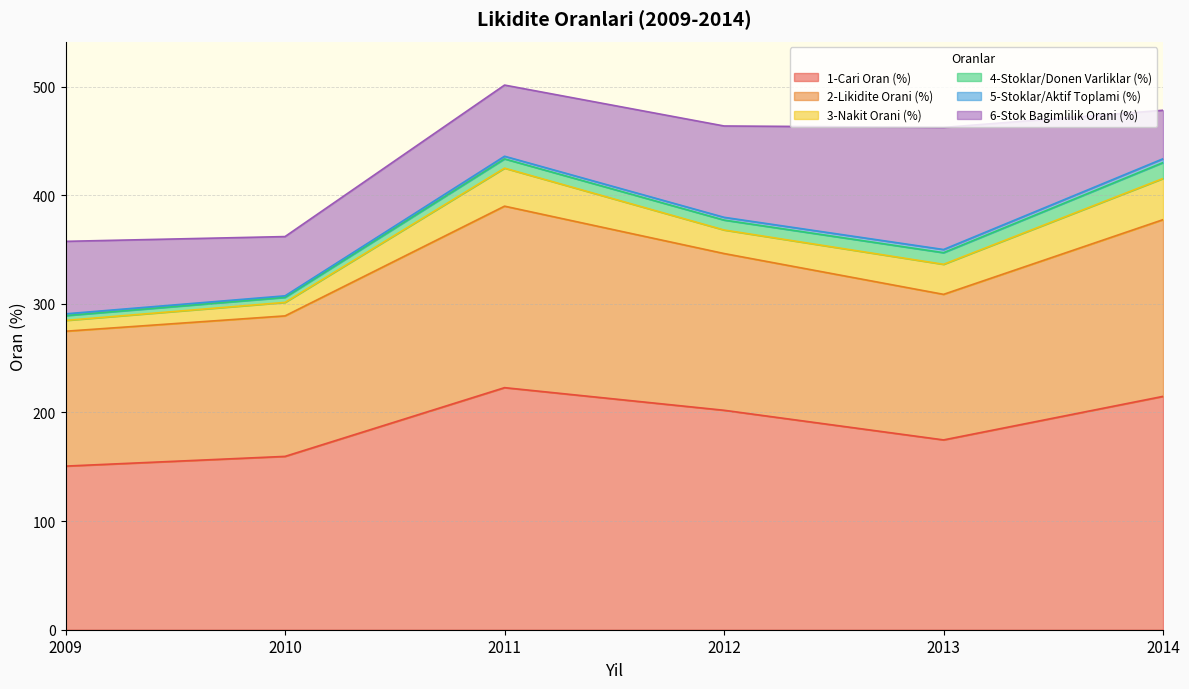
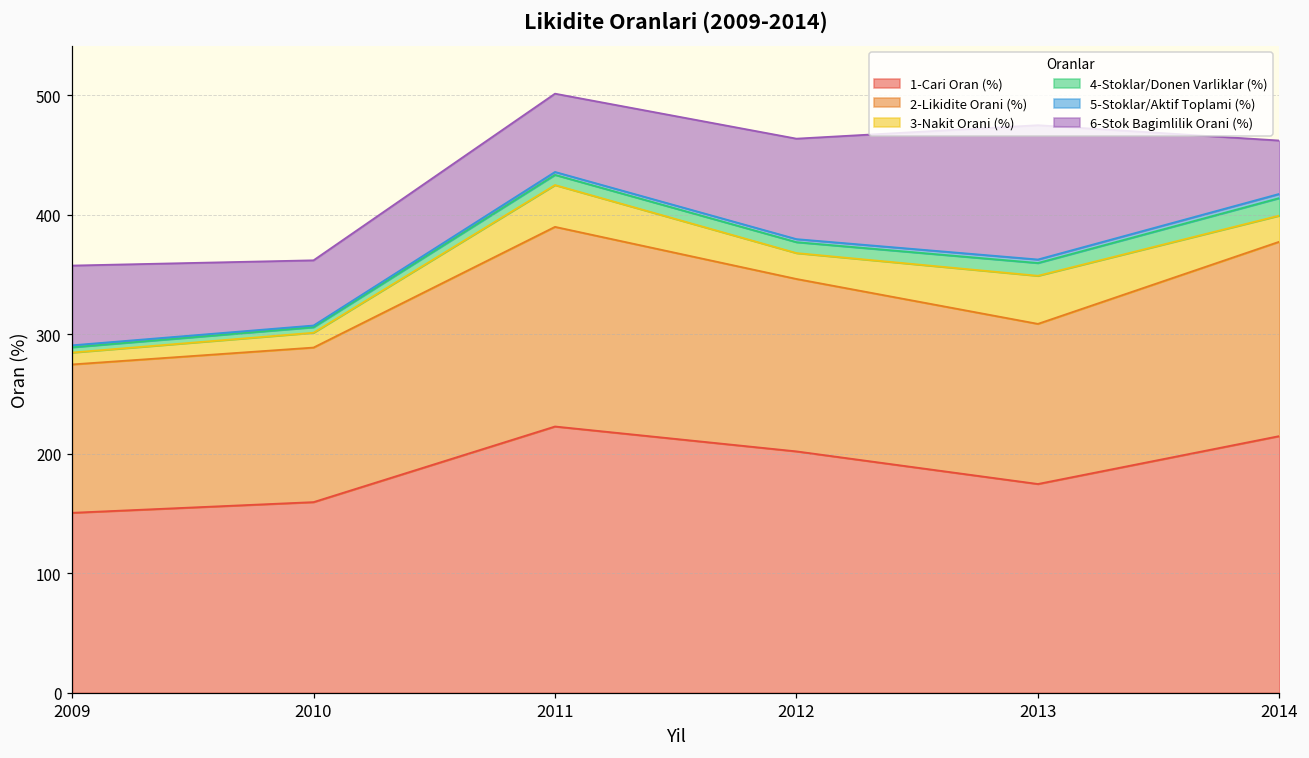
  {
    "3-Nakit Orani (%)": {
      "2009": 10,
      "2010": 12,
      "2011": 35,
      "2012": 22,
-     "2013": 28,
-     "2014": 38
+     "2013": 40,
+     "2014": 22
    },
    "4-Stoklar/Donen Varliklar (%)": {
      "2011": 9,
      "2012": 9,
      "2013": 11,
      "2014": 15
    },
    "5-Stoklar/Aktif Toplami (%)": {
      "2011": 2,
      "2012": 3,
      "2013": 3,
      "2014": 4
    },
    "6-Stok Bagimlilik Orani (%)": {
      "2009": 67,
      "2010": 55,
      "2011": 66,
      "2012": 84,
      "2014": 45
    }
  }
